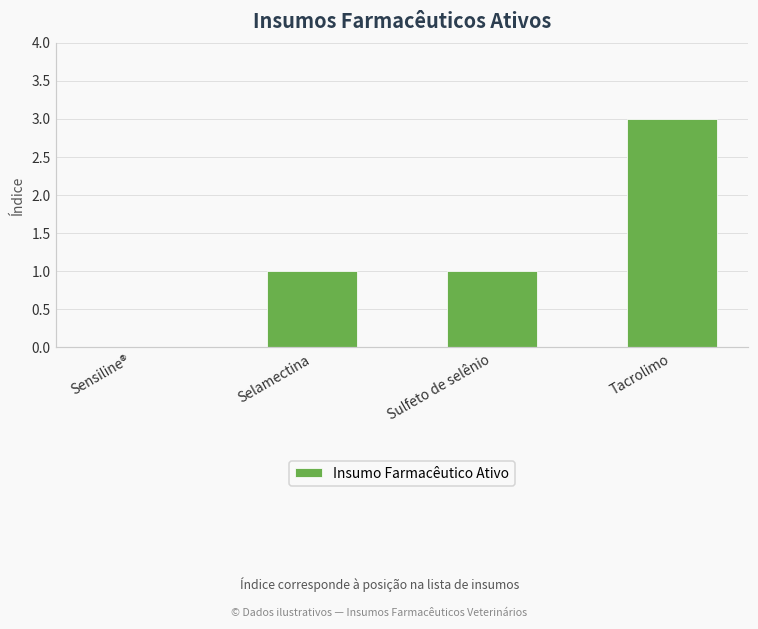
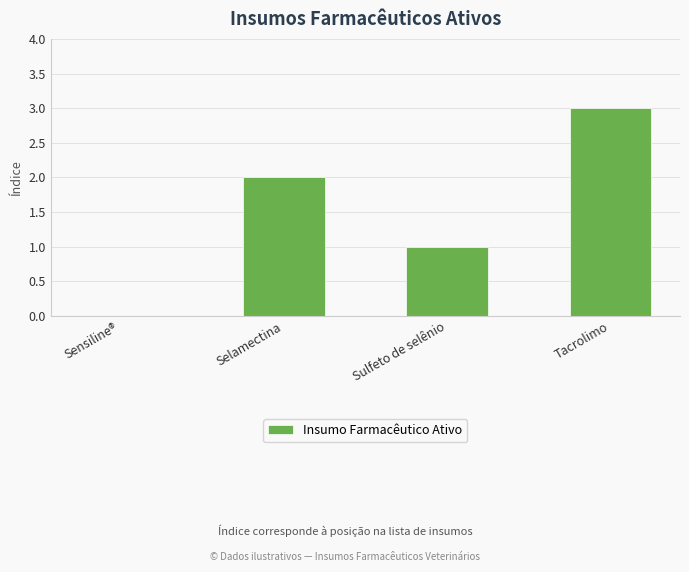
  {
    "Sensiline®": 0,
-   "Selamectina": 1,
+   "Selamectina": 2,
    "Sulfeto de selênio": 1,
    "Tacrolimo": 3
  }
